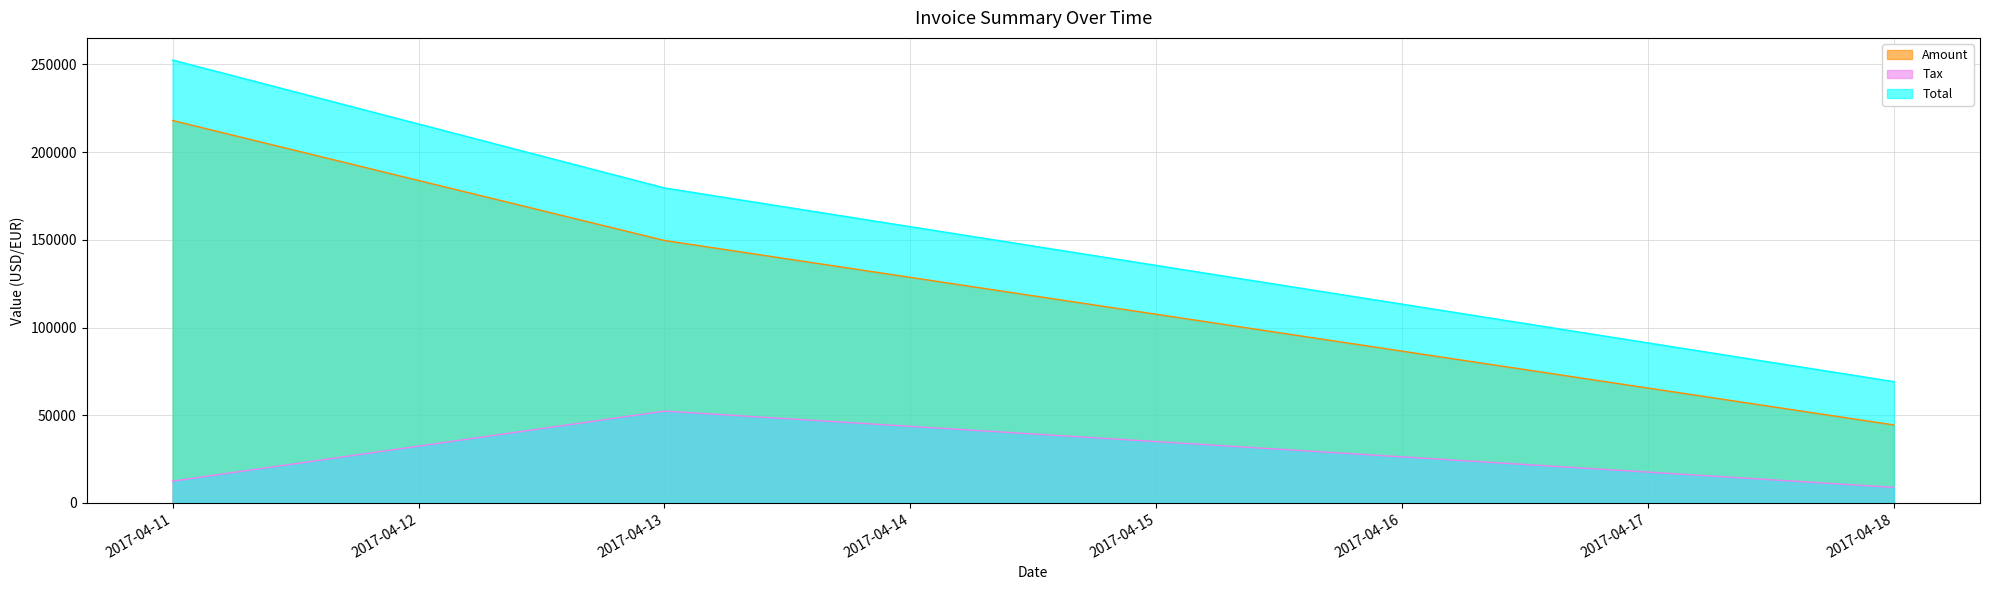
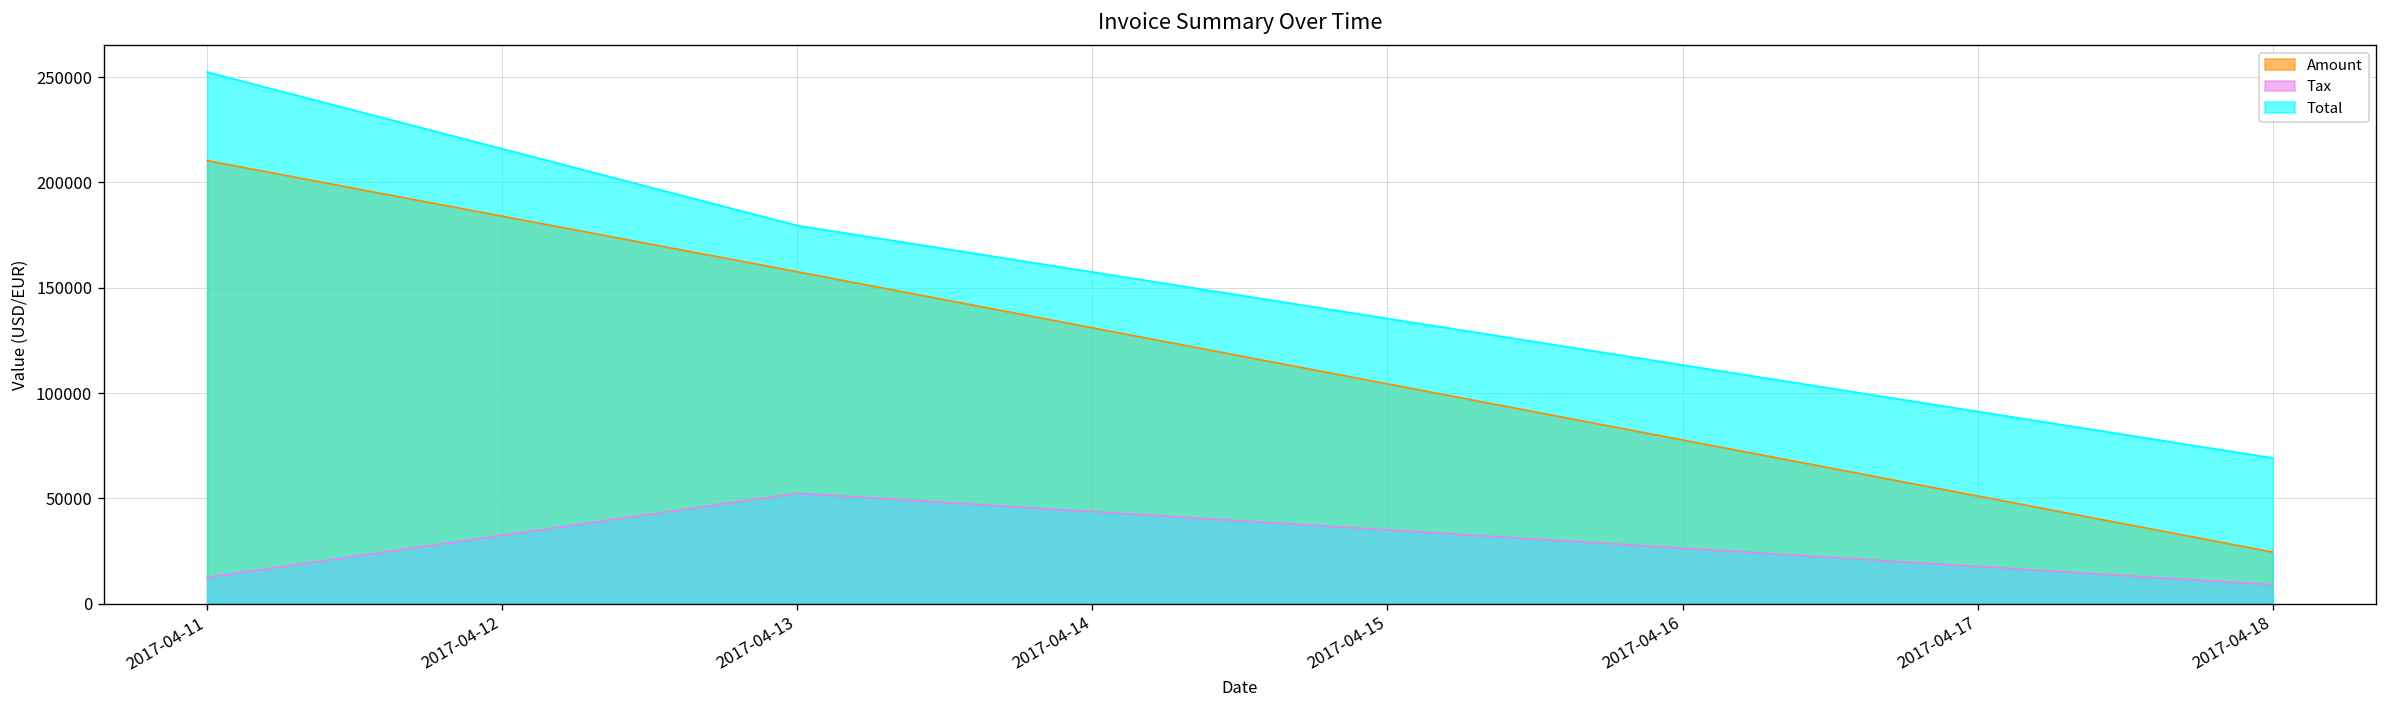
  {
    "Amount": {
-     "2017-04-11": 218000,
-     "2017-04-13": 150000,
-     "2017-04-18": 44000
+     "2017-04-11": 210000,
+     "2017-04-13": 158000,
+     "2017-04-18": 24000
    },
    "Tax": {
      "2017-04-11": 12000,
      "2017-04-13": 52000,
      "2017-04-18": 9000
    },
    "Total": {
      "2017-04-11": 252000,
      "2017-04-13": 180000,
      "2017-04-18": 69000
    }
  }
